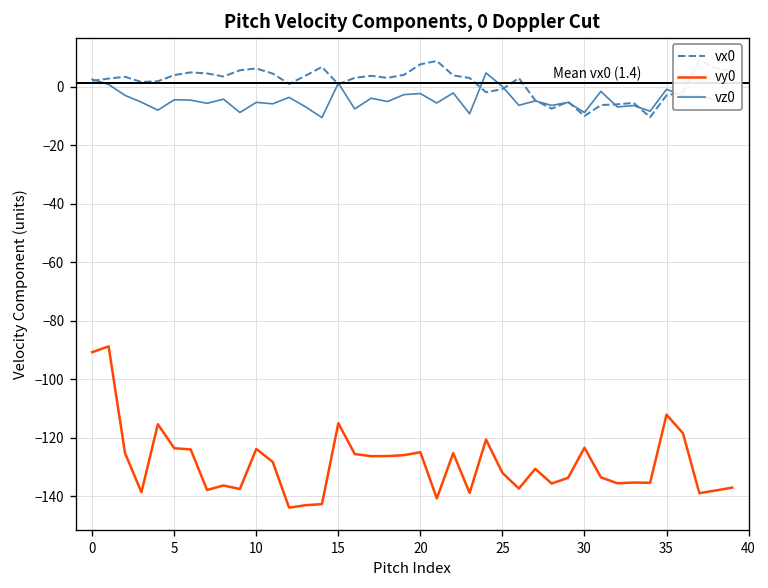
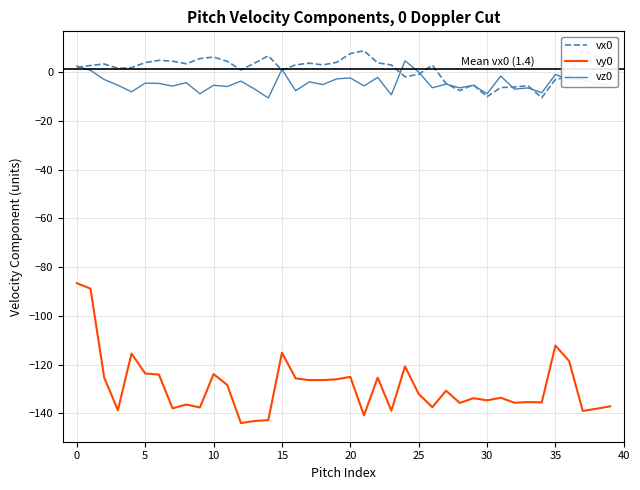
  {
    "vy0": {
-     "0": -91,
+     "0": -87,
      "5": -124,
      "10": -124,
      "15": -115,
      "20": -125,
      "25": -132,
-     "30": -123,
+     "30": -135,
      "35": -112
    }
  }
